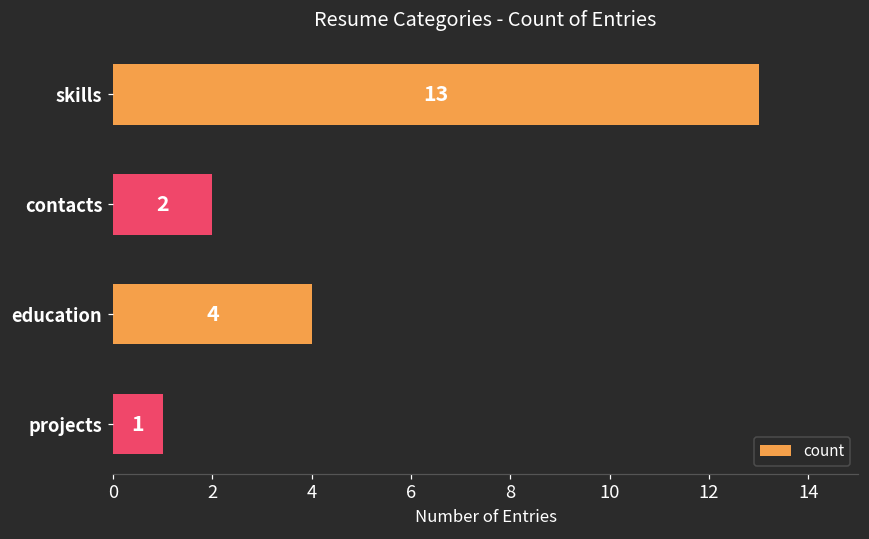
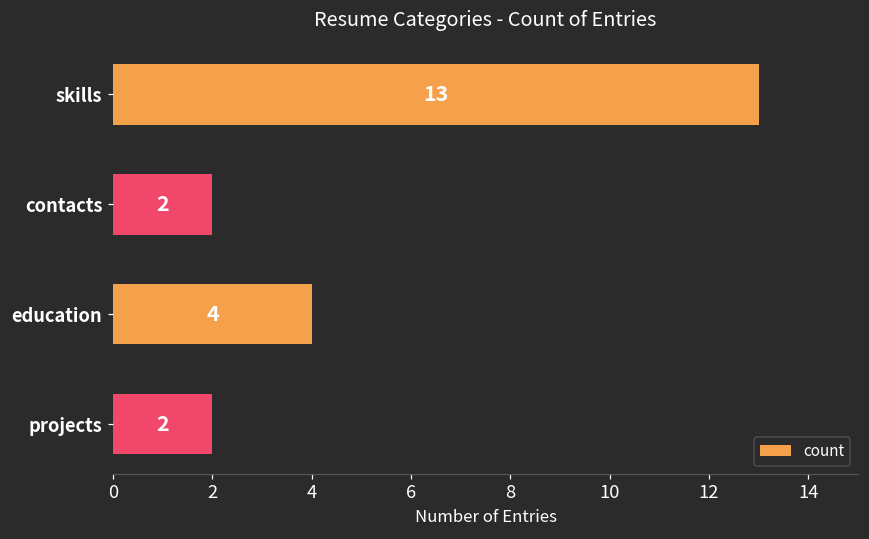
  {
    "skills": 13,
    "contacts": 2,
    "education": 4,
-   "projects": 1
+   "projects": 2
  }
